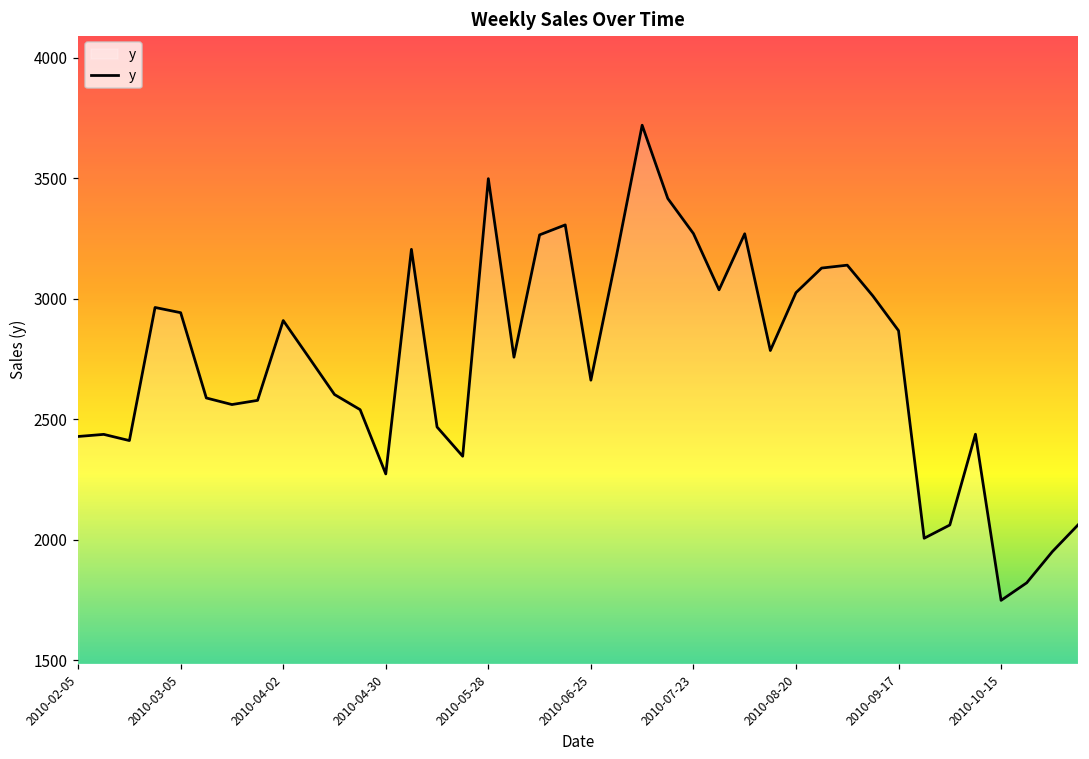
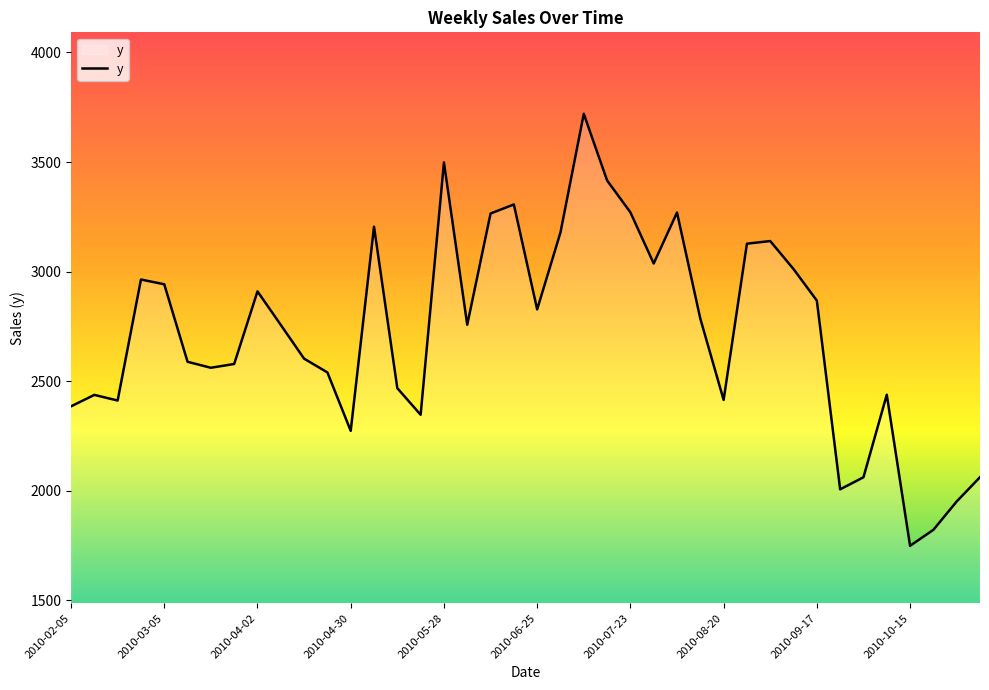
  {
-   "2010-02-05": 2430,
+   "2010-02-05": 2380,
    "2010-03-05": 2940,
    "2010-04-02": 2910,
    "2010-04-30": 2270,
    "2010-05-28": 3500,
-   "2010-06-25": 2660,
+   "2010-06-25": 2830,
    "2010-07-23": 3270,
-   "2010-08-20": 3030,
+   "2010-08-20": 2410,
    "2010-09-17": 2870,
    "2010-10-15": 1750
  }
